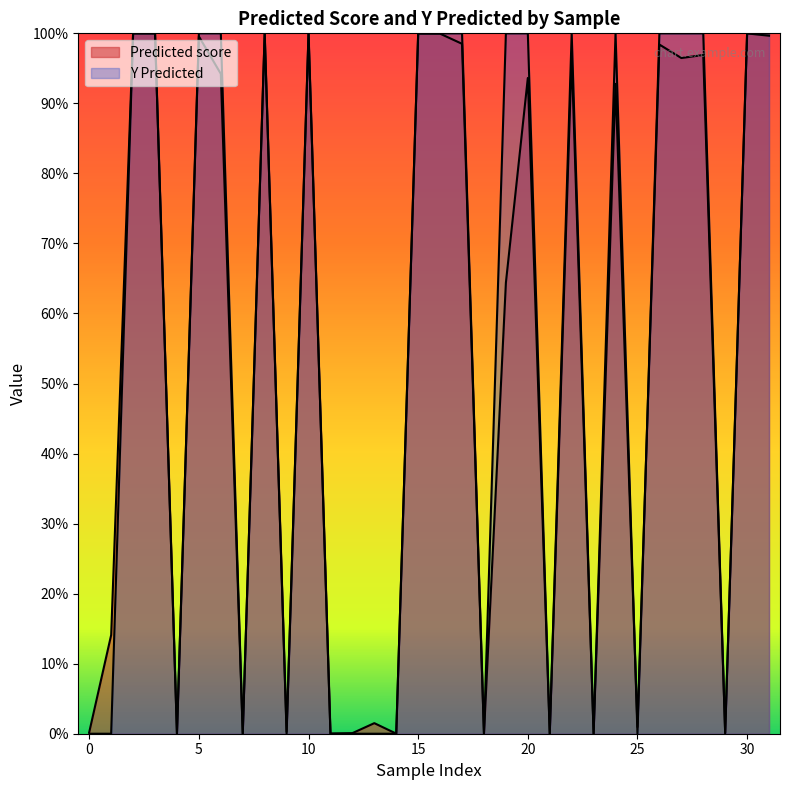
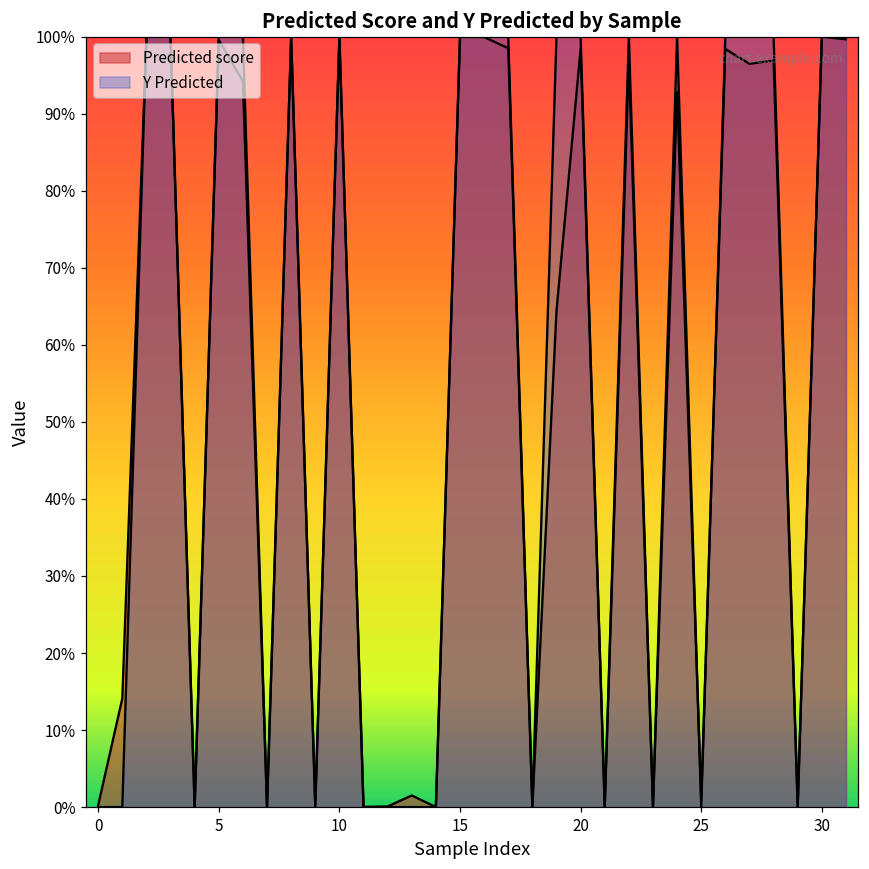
  {
    "Predicted score": {
      "5": "100%",
-     "20": "94%",
+     "20": "98%",
      "25": "1%"
    },
    "Y Predicted": {
      "5": "100%",
      "20": "100%",
      "25": "0%"
    }
  }
